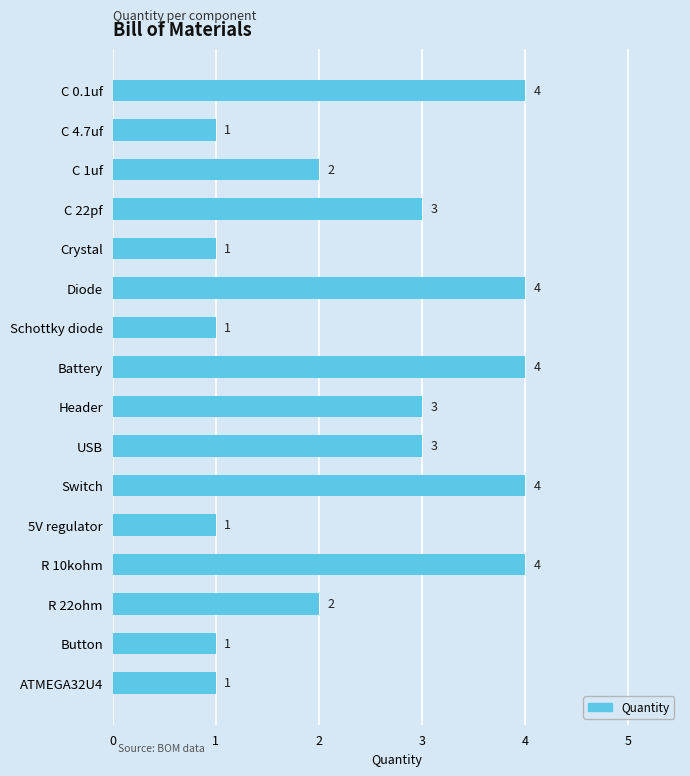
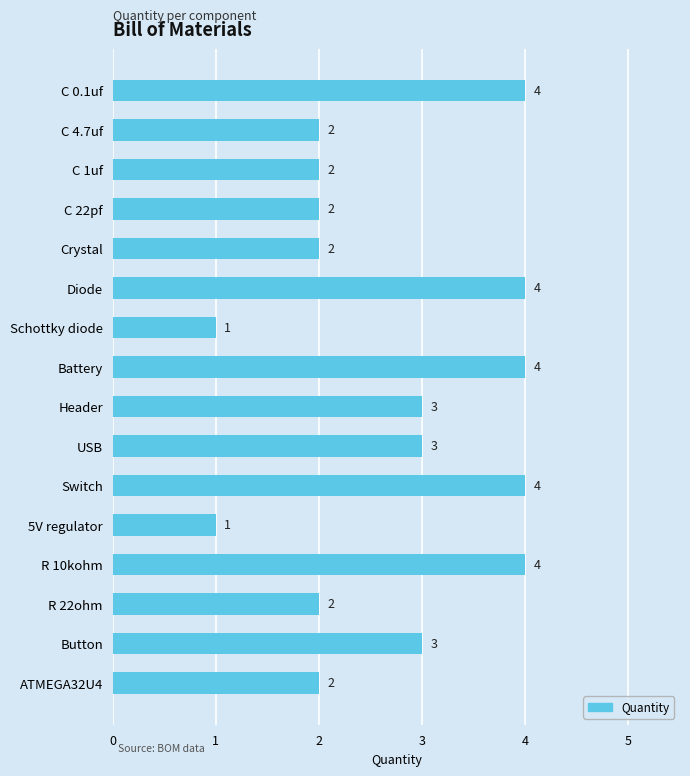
  {
    "C 0.1uf": 4,
-   "C 4.7uf": 1,
+   "C 4.7uf": 2,
    "C 1uf": 2,
-   "C 22pf": 3,
-   "Crystal": 1,
+   "C 22pf": 2,
+   "Crystal": 2,
    "Diode": 4,
    "Schottky diode": 1,
    "Battery": 4,
    "Header": 3,
    "USB": 3,
    "Switch": 4,
    "5V regulator": 1,
    "R 10kohm": 4,
    "R 22ohm": 2,
-   "Button": 1,
-   "ATMEGA32U4": 1
+   "Button": 3,
+   "ATMEGA32U4": 2
  }
